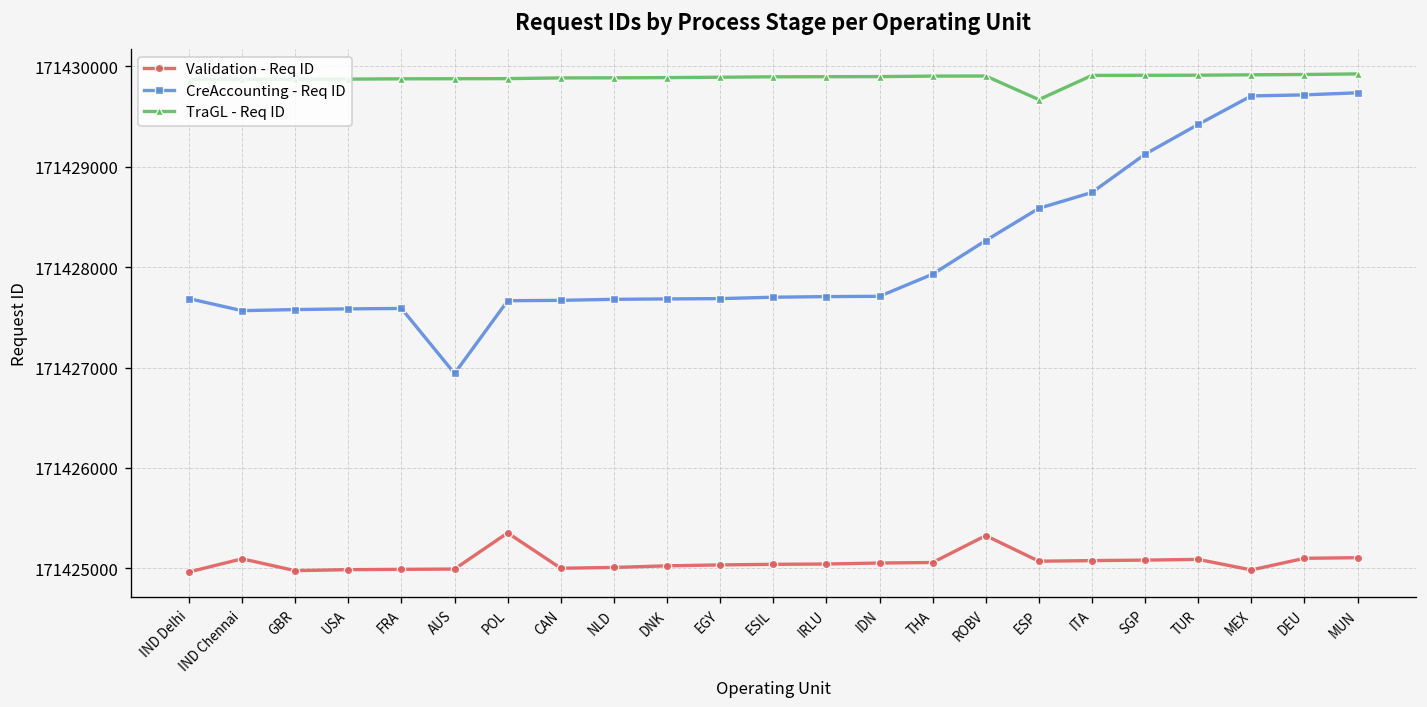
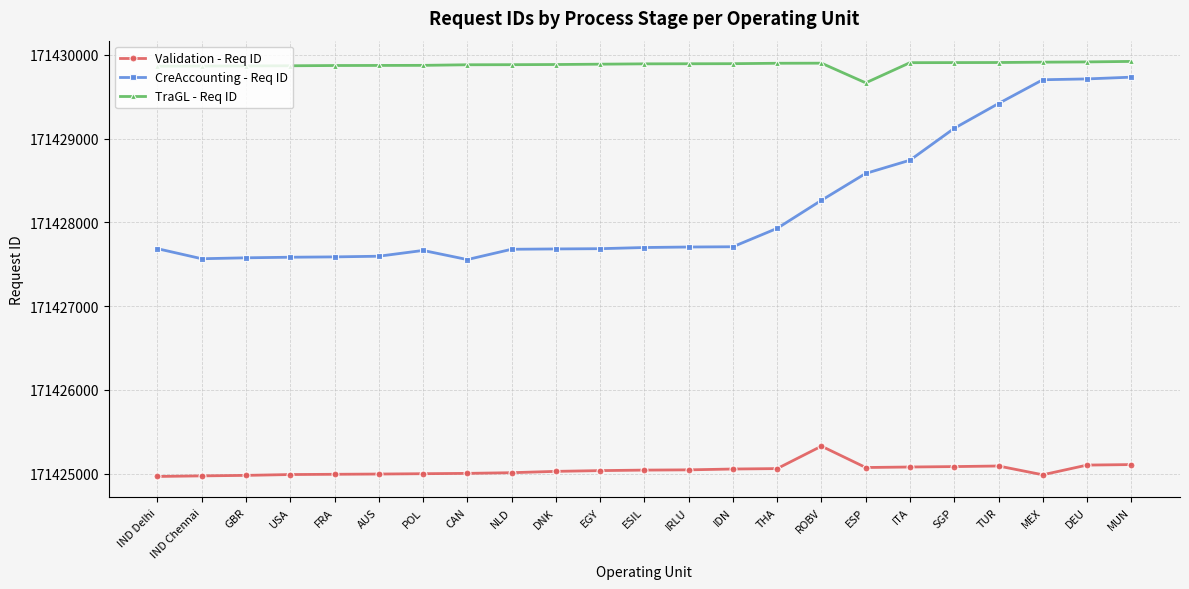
  {
    "Validation - Req ID": {
      "IND Delhi": 171425000,
-     "IND Chennai": 171425100,
+     "IND Chennai": 171425000,
      "GBR": 171425000,
      "USA": 171425000,
      "FRA": 171425000,
      "AUS": 171425000,
-     "POL": 171425400,
+     "POL": 171425000,
      "CAN": 171425000,
      "NLD": 171425000,
      "DNK": 171425000,
      "EGY": 171425000,
      "ESIL": 171425000,
      "IRLU": 171425000,
      "IDN": 171425100,
      "THA": 171425100,
      "ROBV": 171425300,
      "ESP": 171425100,
      "ITA": 171425100,
      "SGP": 171425100,
      "TUR": 171425100,
      "MEX": 171425000,
      "DEU": 171425100,
      "MUN": 171425100
    },
    "CreAccounting - Req ID": {
      "IND Delhi": 171427700,
      "IND Chennai": 171427600,
      "GBR": 171427600,
      "USA": 171427600,
      "FRA": 171427600,
-     "AUS": 171426900,
+     "AUS": 171427600,
      "POL": 171427700,
-     "CAN": 171427700,
+     "CAN": 171427600,
      "NLD": 171427700,
      "DNK": 171427700,
      "EGY": 171427700,
      "ESIL": 171427700,
      "IRLU": 171427700,
      "IDN": 171427700,
      "THA": 171427900,
      "ROBV": 171428300,
      "ESP": 171428600,
      "ITA": 171428700,
      "SGP": 171429100,
      "TUR": 171429400,
      "MEX": 171429700,
      "DEU": 171429700,
      "MUN": 171429700
    },
    "TraGL - Req ID": {
      "FRA": 171429900,
      "AUS": 171429900,
      "POL": 171429900,
      "CAN": 171429900,
      "NLD": 171429900,
      "DNK": 171429900,
      "EGY": 171429900,
      "ESIL": 171429900,
      "IRLU": 171429900,
      "IDN": 171429900,
      "THA": 171429900,
      "ROBV": 171429900,
      "ESP": 171429700,
      "ITA": 171429900,
      "SGP": 171429900,
      "TUR": 171429900,
      "MEX": 171429900,
      "DEU": 171429900,
      "MUN": 171429900
    }
  }
